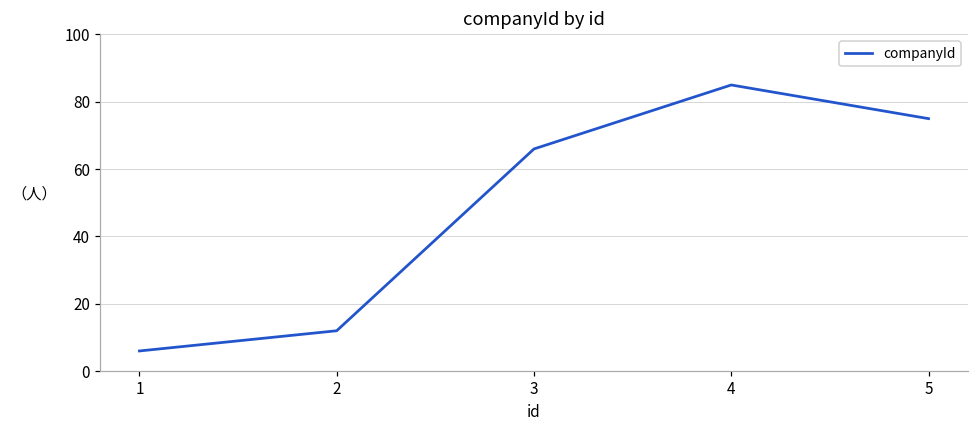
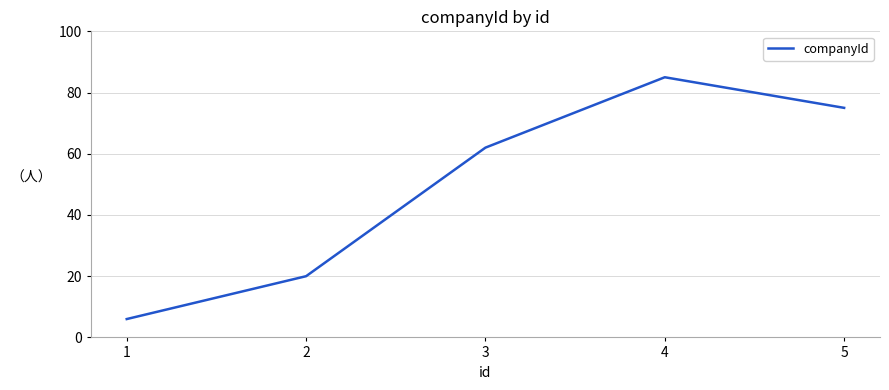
  {
    "1": 6,
-   "2": 12,
-   "3": 66,
+   "2": 20,
+   "3": 62,
    "4": 85,
    "5": 75
  }
